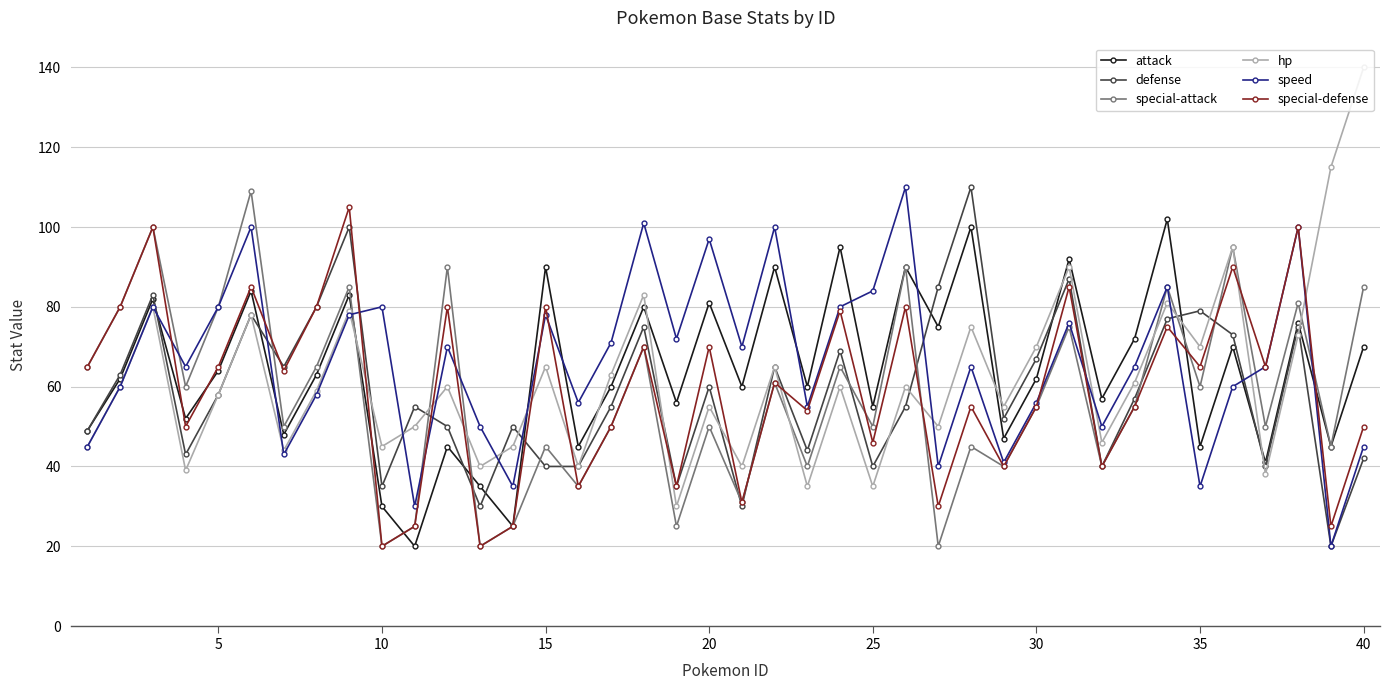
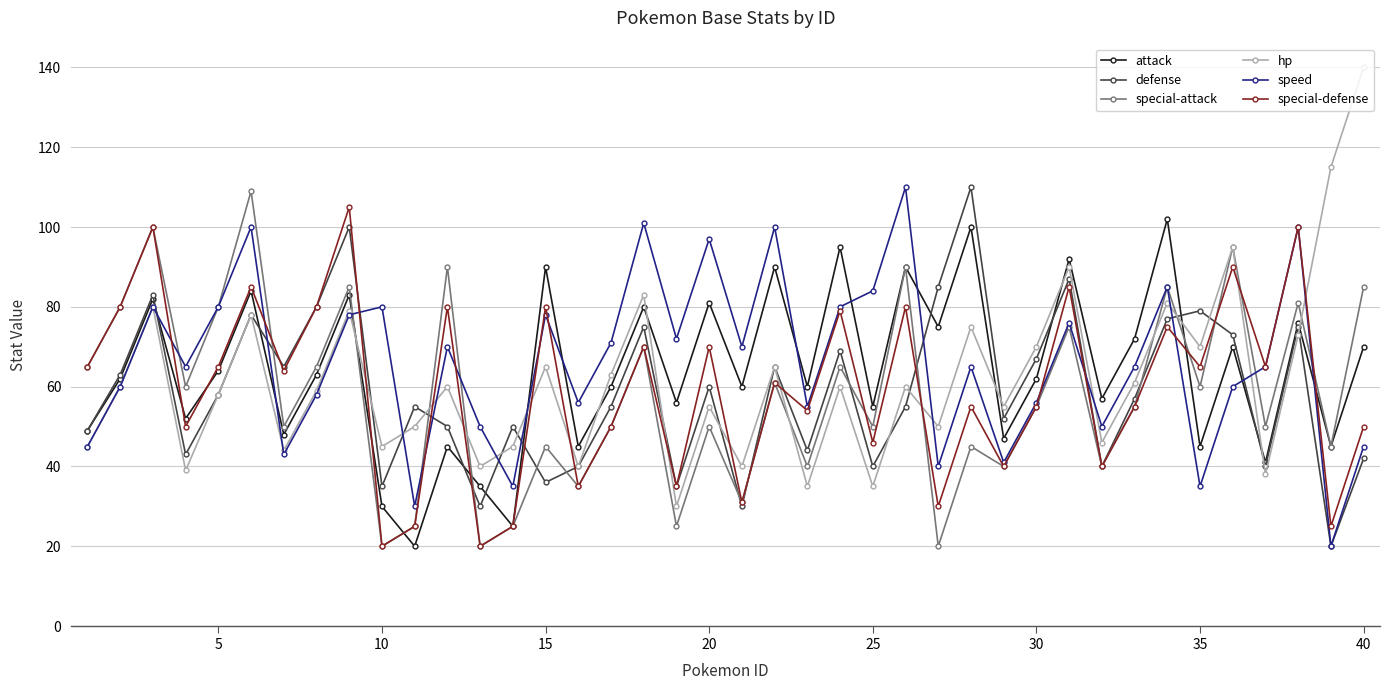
  {
    "attack": {
      "5": 64,
      "10": 30,
      "15": 90,
      "20": 81,
      "25": 55,
      "30": 62,
      "35": 45,
      "40": 70
    },
    "defense": {
      "10": 35,
-     "15": 40,
+     "15": 36,
      "20": 60,
      "25": 40,
      "30": 67,
      "35": 79,
      "40": 42
    },
    "special-attack": {
      "15": 45,
      "20": 50,
      "25": 50,
      "35": 60,
      "40": 85
    },
    "hp": {
      "10": 45,
      "15": 65,
      "20": 55,
      "25": 35,
      "30": 70,
      "35": 70
    },
    "speed": {
      "10": 80,
      "15": 78,
      "20": 97,
      "25": 84,
      "30": 56,
      "35": 35,
      "40": 45
    },
    "special-defense": {
      "5": 65,
      "15": 80,
      "20": 70,
      "25": 46,
      "35": 65,
      "40": 50
    }
  }
